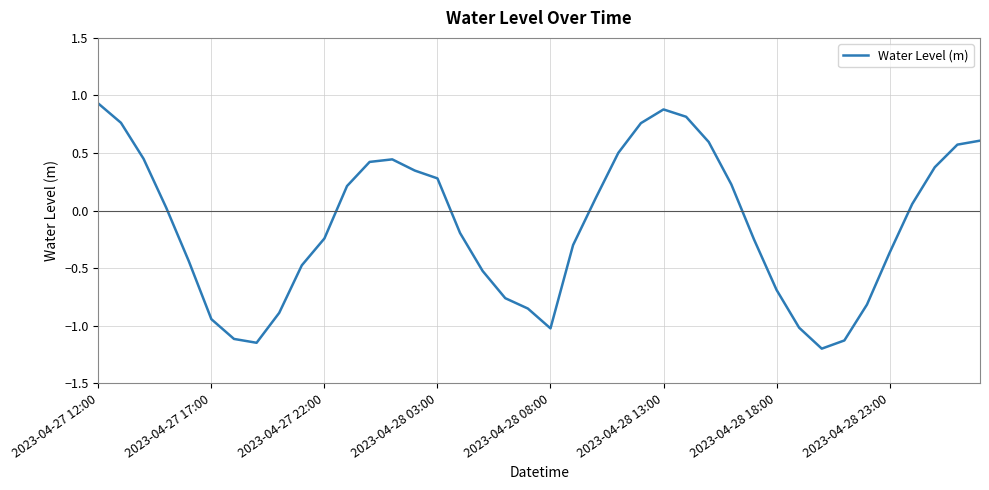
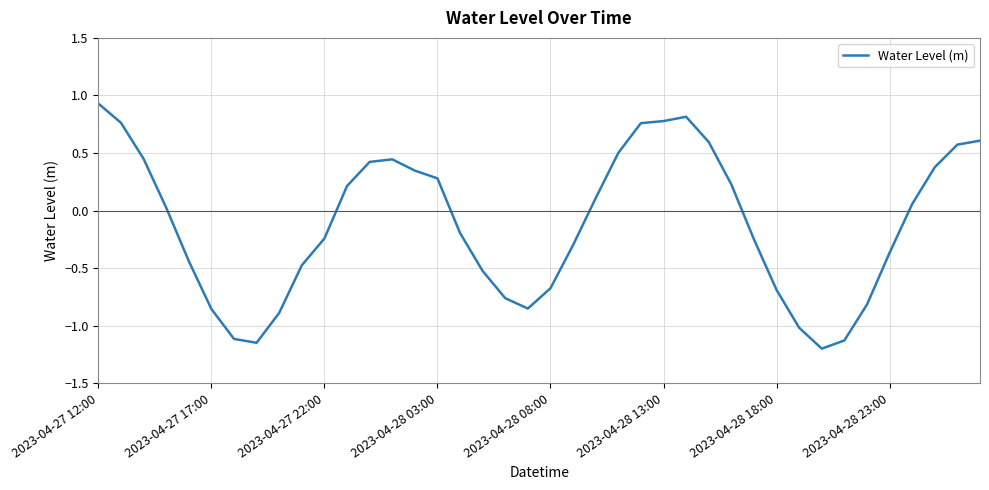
  {
    "2023-04-27 12:00": 0.93,
-   "2023-04-27 17:00": -0.94,
+   "2023-04-27 17:00": -0.85,
    "2023-04-27 22:00": -0.24,
    "2023-04-28 03:00": 0.28,
-   "2023-04-28 08:00": -1.02,
-   "2023-04-28 13:00": 0.88,
+   "2023-04-28 08:00": -0.67,
+   "2023-04-28 13:00": 0.78,
    "2023-04-28 18:00": -0.69,
    "2023-04-28 23:00": -0.37
  }
